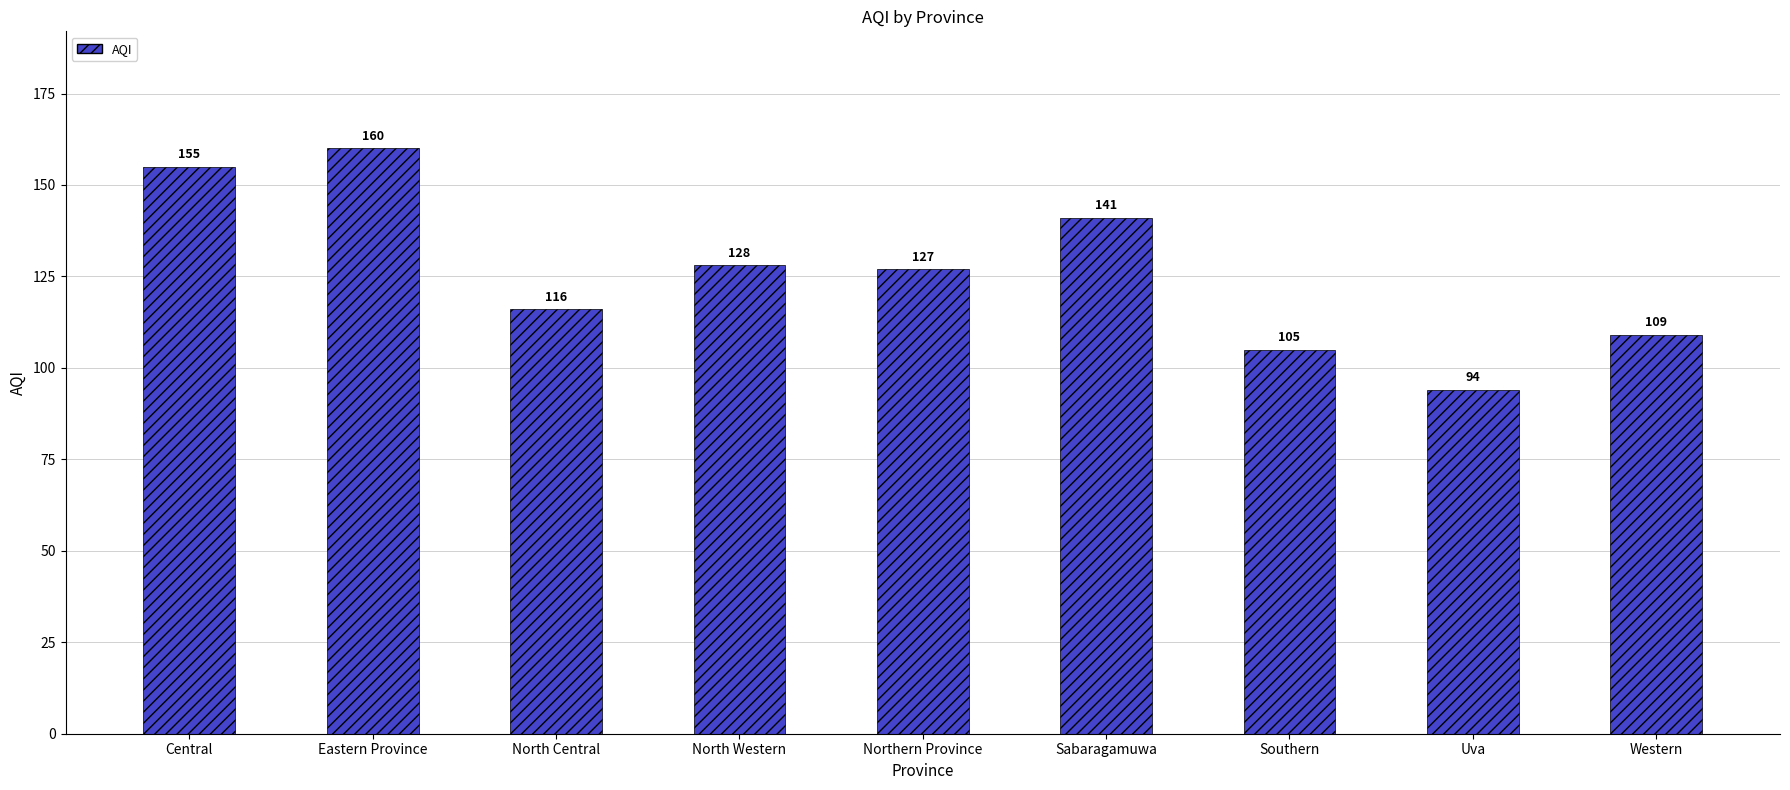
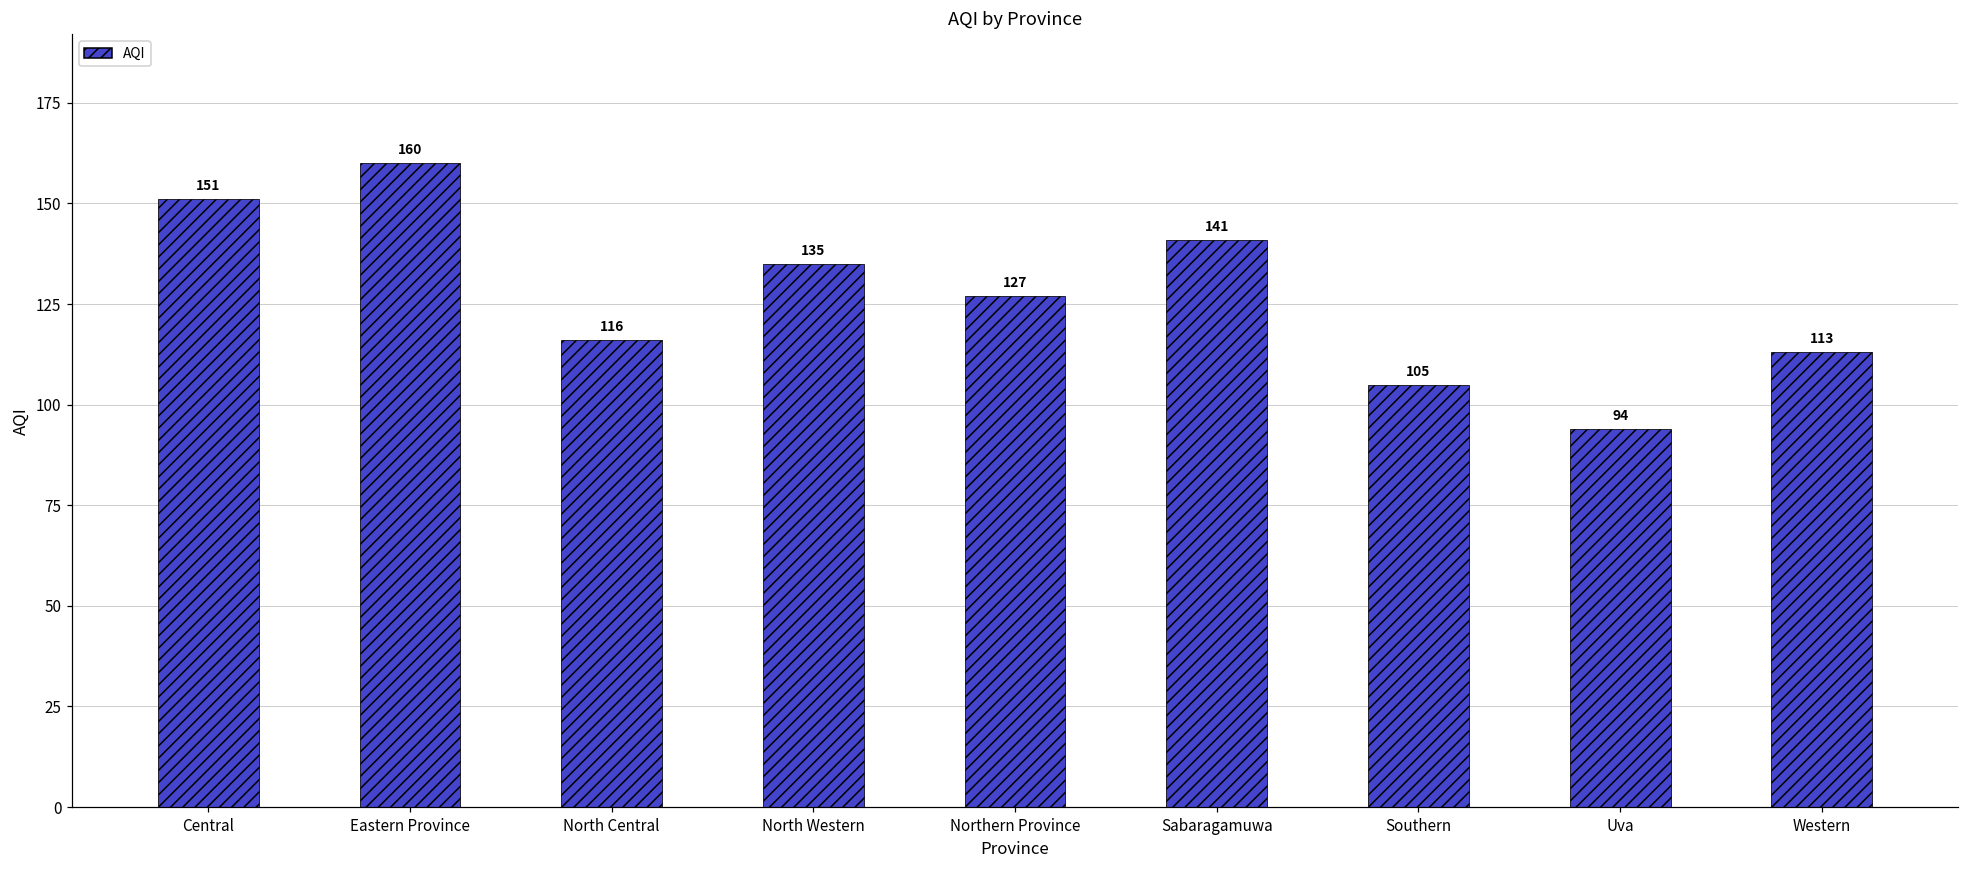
  {
-   "Central": 155,
+   "Central": 151,
    "Eastern Province": 160,
    "North Central": 116,
-   "North Western": 128,
+   "North Western": 135,
    "Northern Province": 127,
    "Sabaragamuwa": 141,
    "Southern": 105,
    "Uva": 94,
-   "Western": 109
+   "Western": 113
  }
